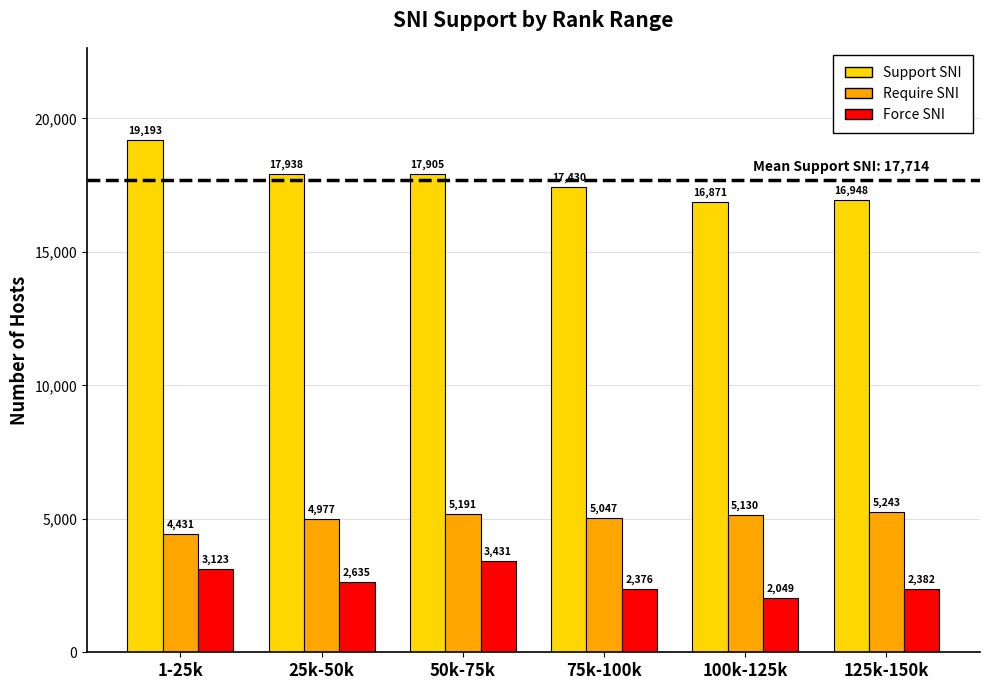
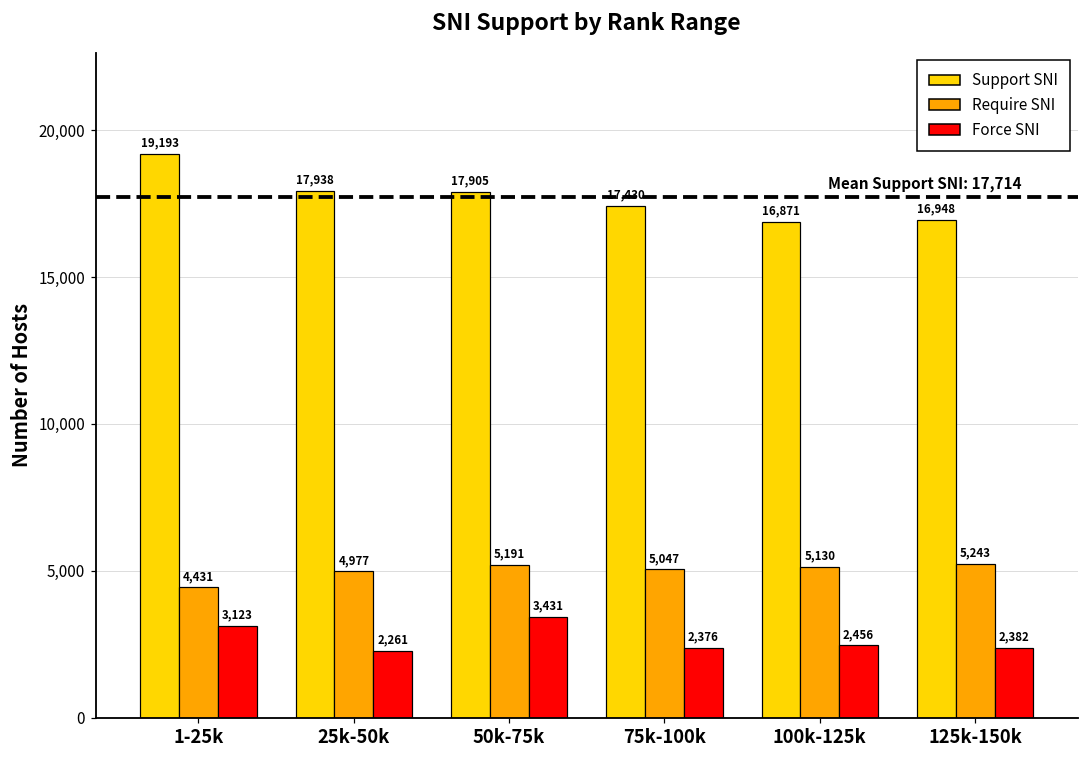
  {
    "Force SNI": {
      "1-25k": "3,123",
-     "25k-50k": "2,635",
+     "25k-50k": "2,261",
      "50k-75k": "3,431",
      "75k-100k": "2,376",
-     "100k-125k": "2,049",
+     "100k-125k": "2,456",
      "125k-150k": "2,382"
    }
  }
